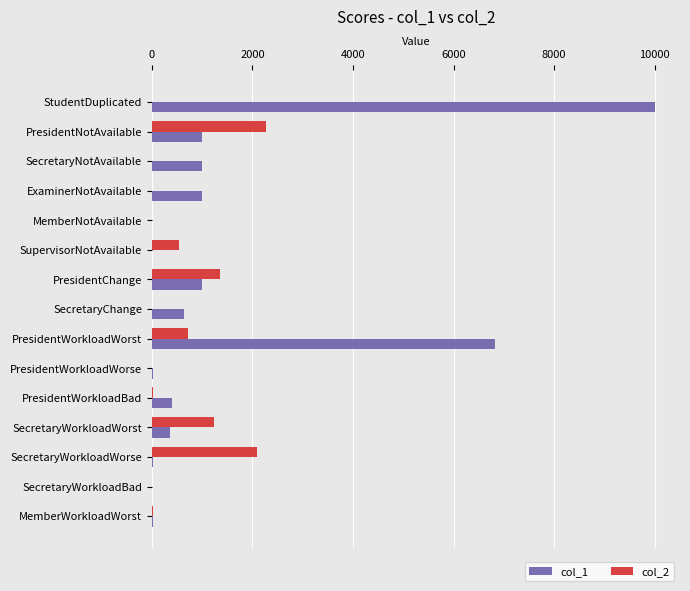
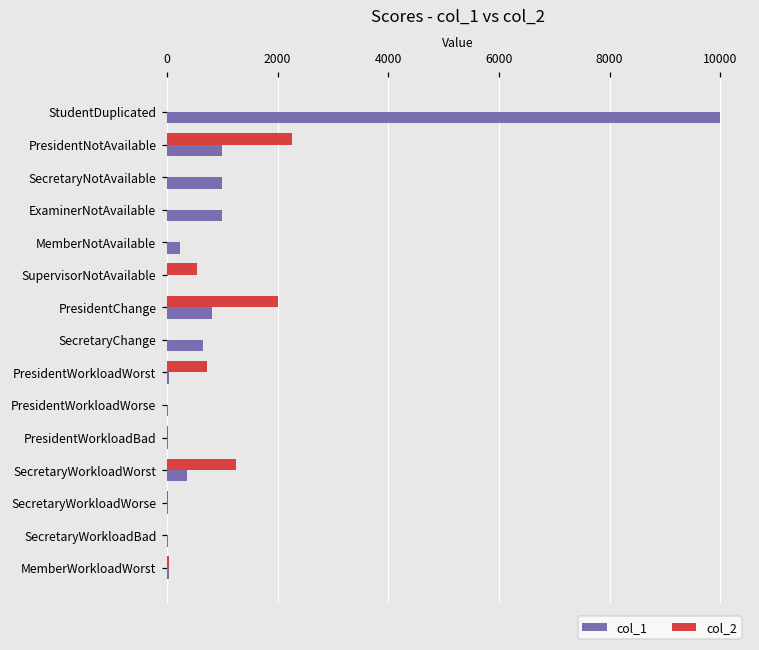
  {
    "col_1": {
      "StudentDuplicated": 10000,
      "PresidentNotAvailable": 1000,
      "SecretaryNotAvailable": 1000,
      "ExaminerNotAvailable": 1000,
-     "MemberNotAvailable": 0,
-     "PresidentChange": 1000,
+     "MemberNotAvailable": 200,
+     "PresidentChange": 800,
      "SecretaryChange": 600,
-     "PresidentWorkloadWorst": 6800,
-     "PresidentWorkloadBad": 400,
+     "PresidentWorkloadWorst": 0,
+     "PresidentWorkloadBad": 0,
      "SecretaryWorkloadWorst": 400
    },
    "col_2": {
      "StudentDuplicated": 0,
      "PresidentNotAvailable": 2300,
      "SecretaryNotAvailable": 0,
      "ExaminerNotAvailable": 0,
      "MemberNotAvailable": 0,
      "SupervisorNotAvailable": 500,
-     "PresidentChange": 1400,
+     "PresidentChange": 2000,
      "SecretaryChange": 0,
      "PresidentWorkloadWorst": 700,
      "PresidentWorkloadWorse": 0,
      "SecretaryWorkloadWorst": 1200,
-     "SecretaryWorkloadWorse": 2100,
+     "SecretaryWorkloadWorse": 0,
      "SecretaryWorkloadBad": 0
    }
  }
